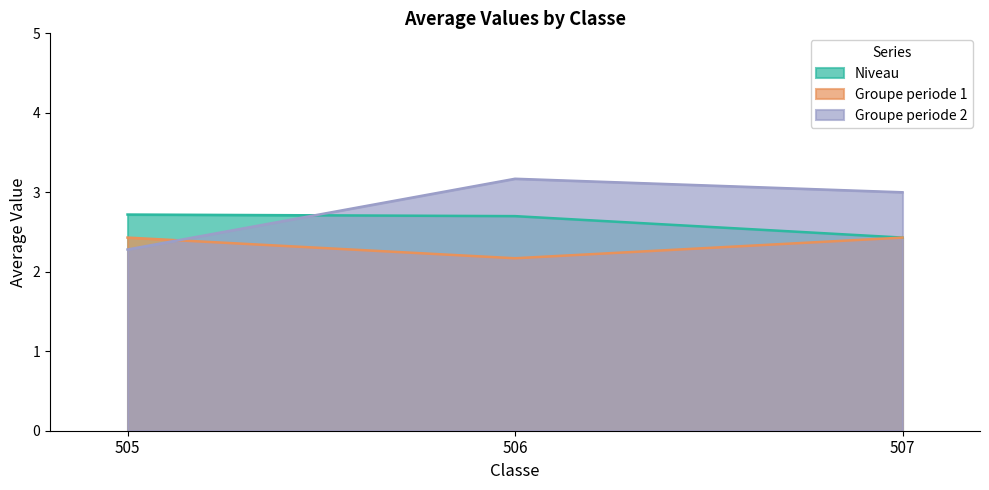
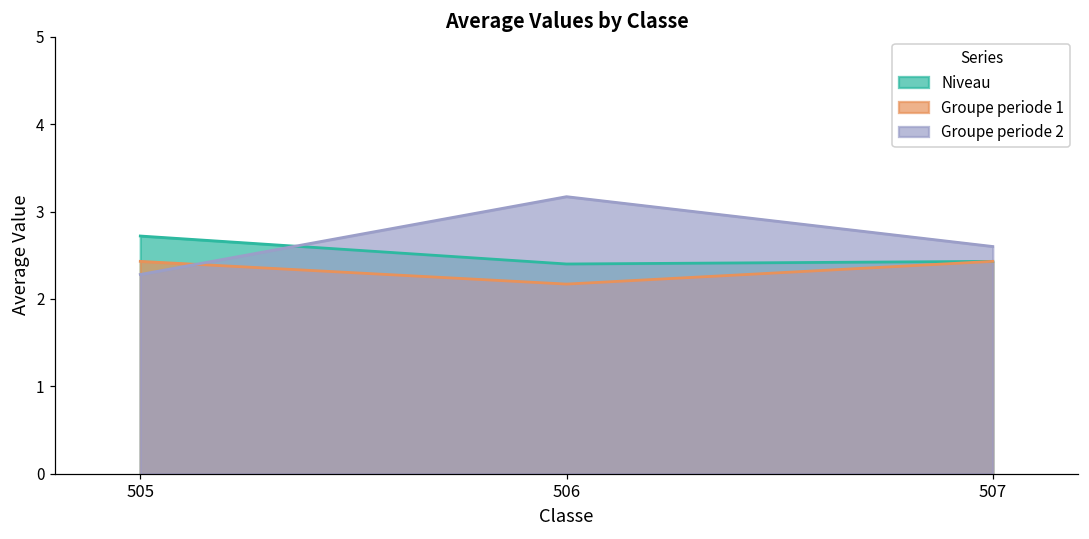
  {
    "Niveau": {
      "505": 2.7,
-     "506": 2.7
+     "506": 2.4
    },
    "Groupe periode 1": {
      "505": 2.4,
      "506": 2.2
    },
    "Groupe periode 2": {
      "505": 2.3,
      "506": 3.2,
-     "507": 3.0
+     "507": 2.6
    }
  }
